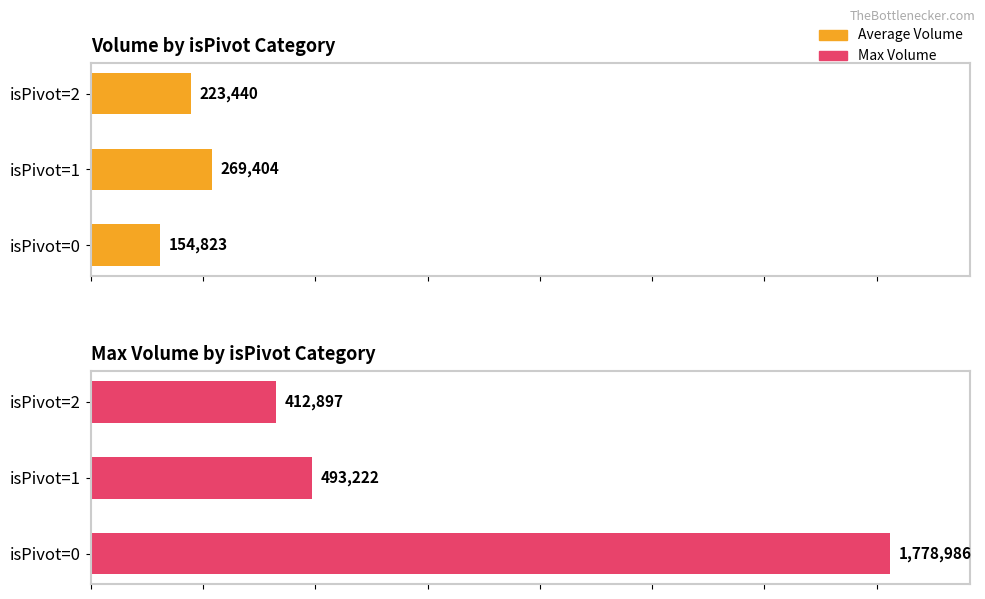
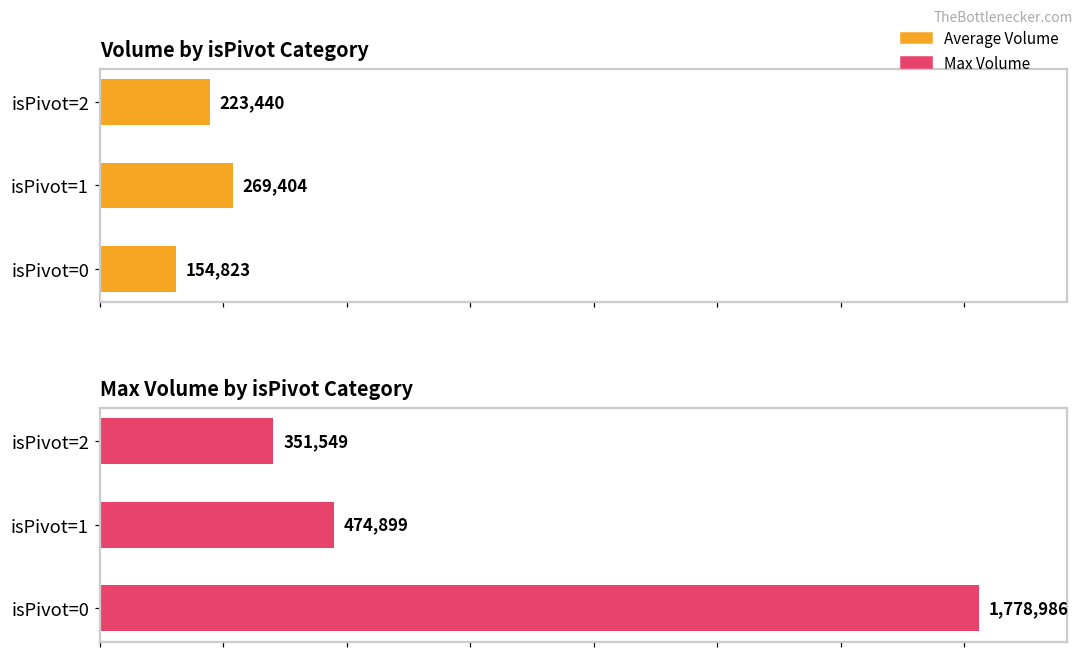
  {
    "Volume by isPivot Category": {
      "isPivot=2": "223,440",
      "isPivot=1": "269,404",
      "isPivot=0": "154,823"
    },
    "Max Volume by isPivot Category": {
-     "isPivot=2": "412,897",
-     "isPivot=1": "493,222",
+     "isPivot=2": "351,549",
+     "isPivot=1": "474,899",
      "isPivot=0": "1,778,986"
    }
  }
